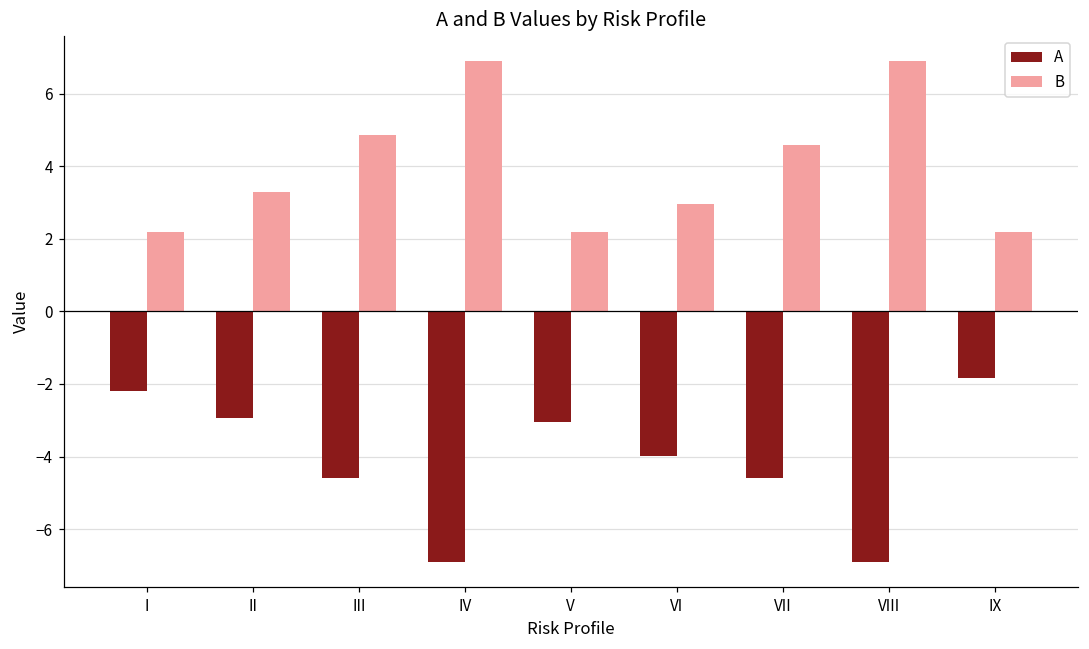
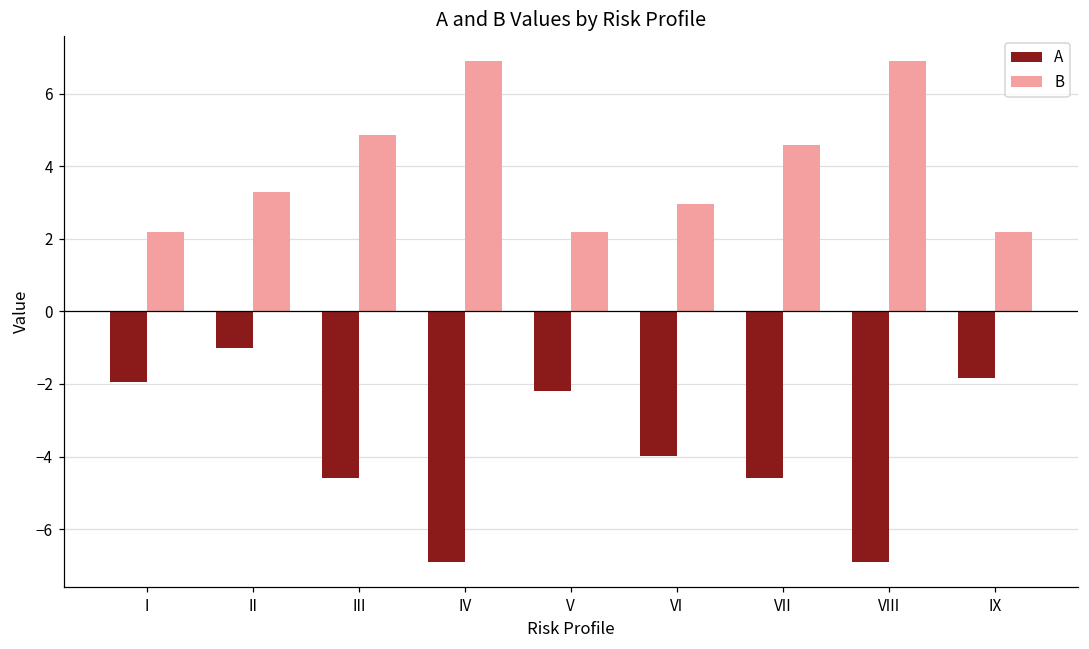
  {
    "A": {
-     "I": -2.2,
-     "II": -2.9,
+     "I": -1.9,
+     "II": -1.0,
      "III": -4.6,
      "IV": -6.9,
-     "V": -3.0,
+     "V": -2.2,
      "VI": -4.0,
      "VII": -4.6,
      "VIII": -6.9,
      "IX": -1.8
    },
    "B": {
      "I": 2.2,
      "II": 3.3,
      "III": 4.9,
      "IV": 6.9,
      "V": 2.2,
      "VI": 2.9,
      "VII": 4.6,
      "VIII": 6.9,
      "IX": 2.2
    }
  }
